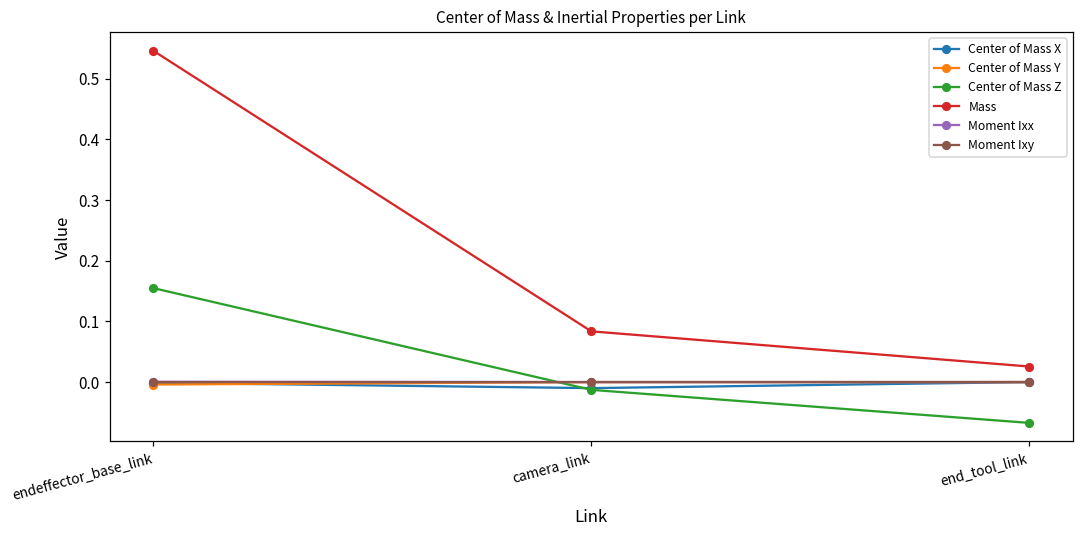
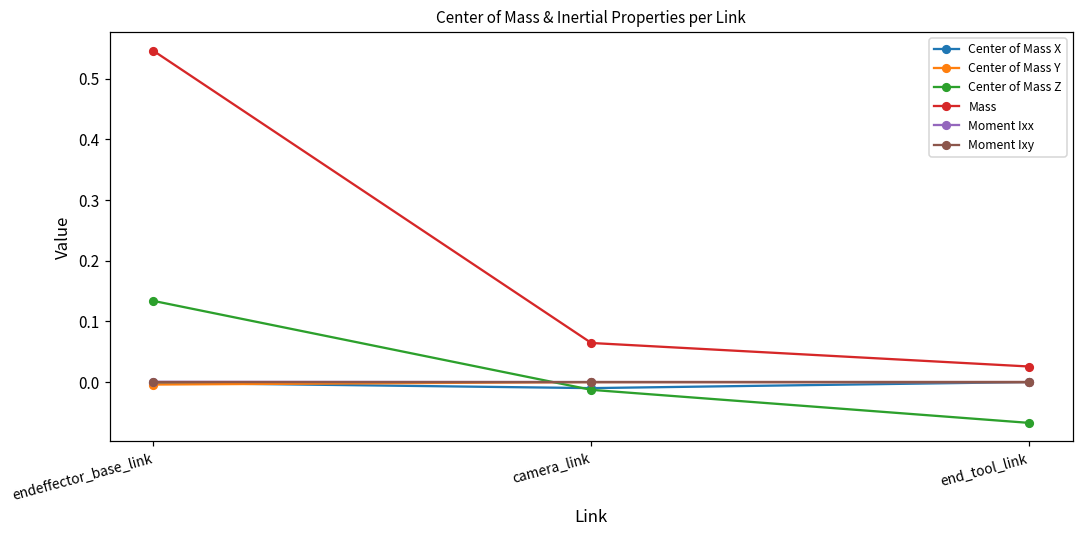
  {
    "Center of Mass Z": {
-     "endeffector_base_link": 0.15,
+     "endeffector_base_link": 0.13,
      "end_tool_link": -0.07
    },
    "Mass": {
      "endeffector_base_link": 0.55,
-     "camera_link": 0.08,
+     "camera_link": 0.06,
      "end_tool_link": 0.03
    }
  }
